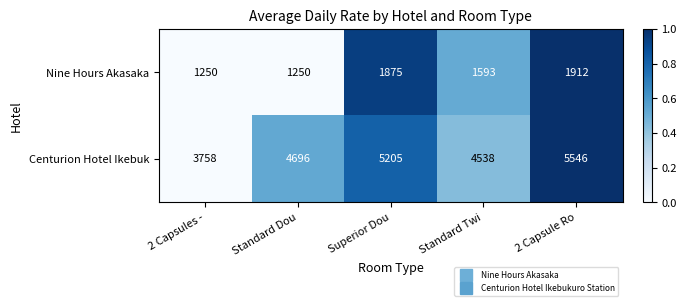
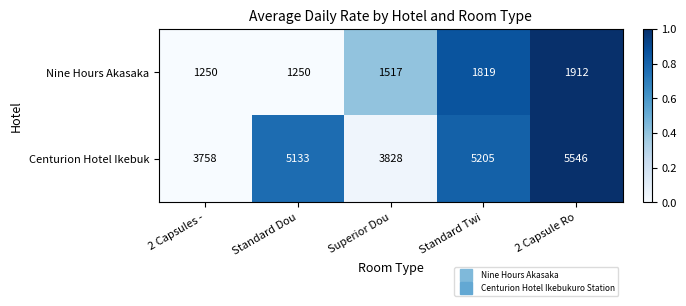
  {
    "Nine Hours Akasaka": {
      "2 Capsules -": 1250,
      "Standard Dou": 1250,
-     "Superior Dou": 1875,
-     "Standard Twi": 1593,
+     "Superior Dou": 1517,
+     "Standard Twi": 1819,
      "2 Capsule Ro": 1912
    },
    "Centurion Hotel Ikebuk": {
      "2 Capsules -": 3758,
-     "Standard Dou": 4696,
-     "Superior Dou": 5205,
-     "Standard Twi": 4538,
+     "Standard Dou": 5133,
+     "Superior Dou": 3828,
+     "Standard Twi": 5205,
      "2 Capsule Ro": 5546
    }
  }
